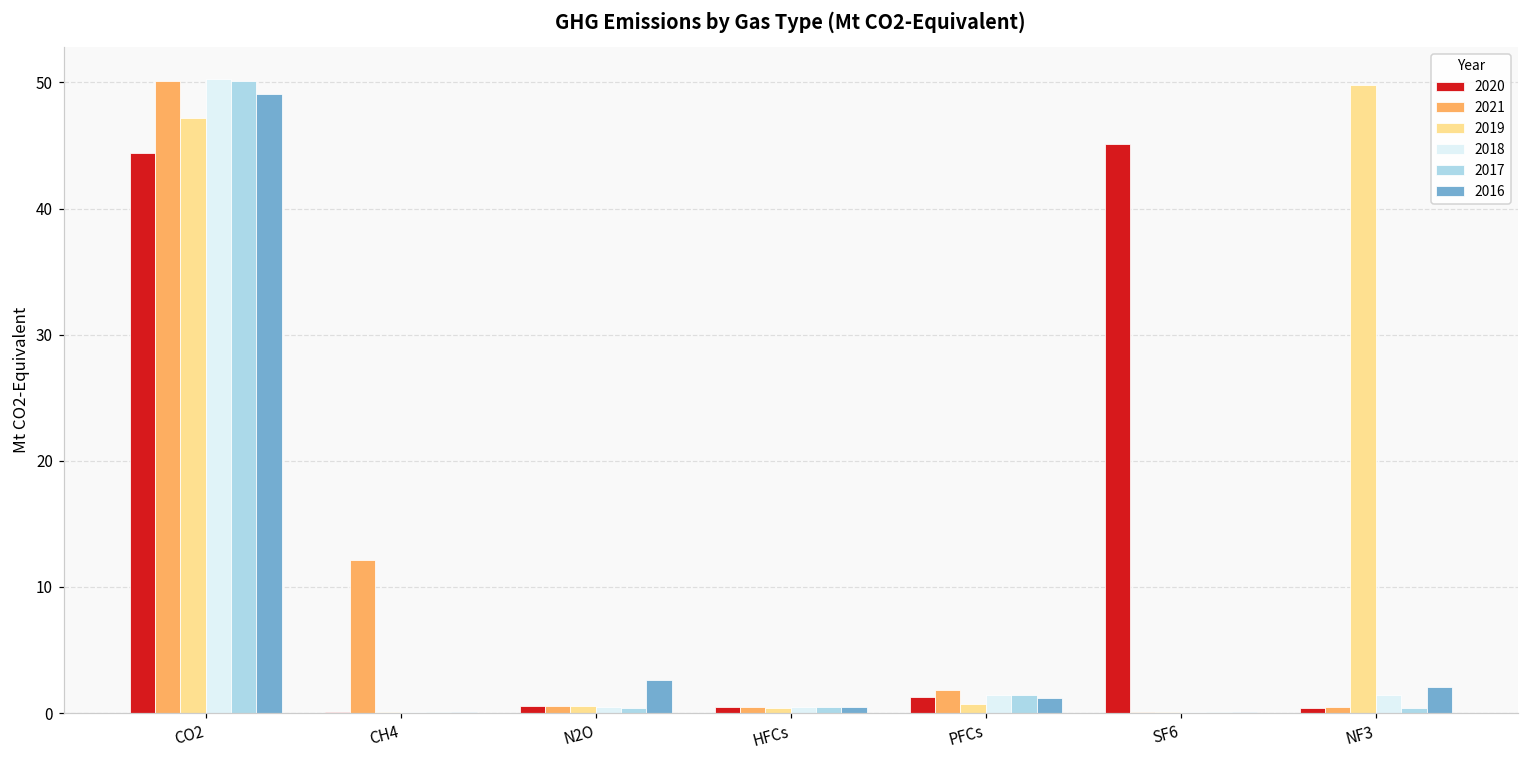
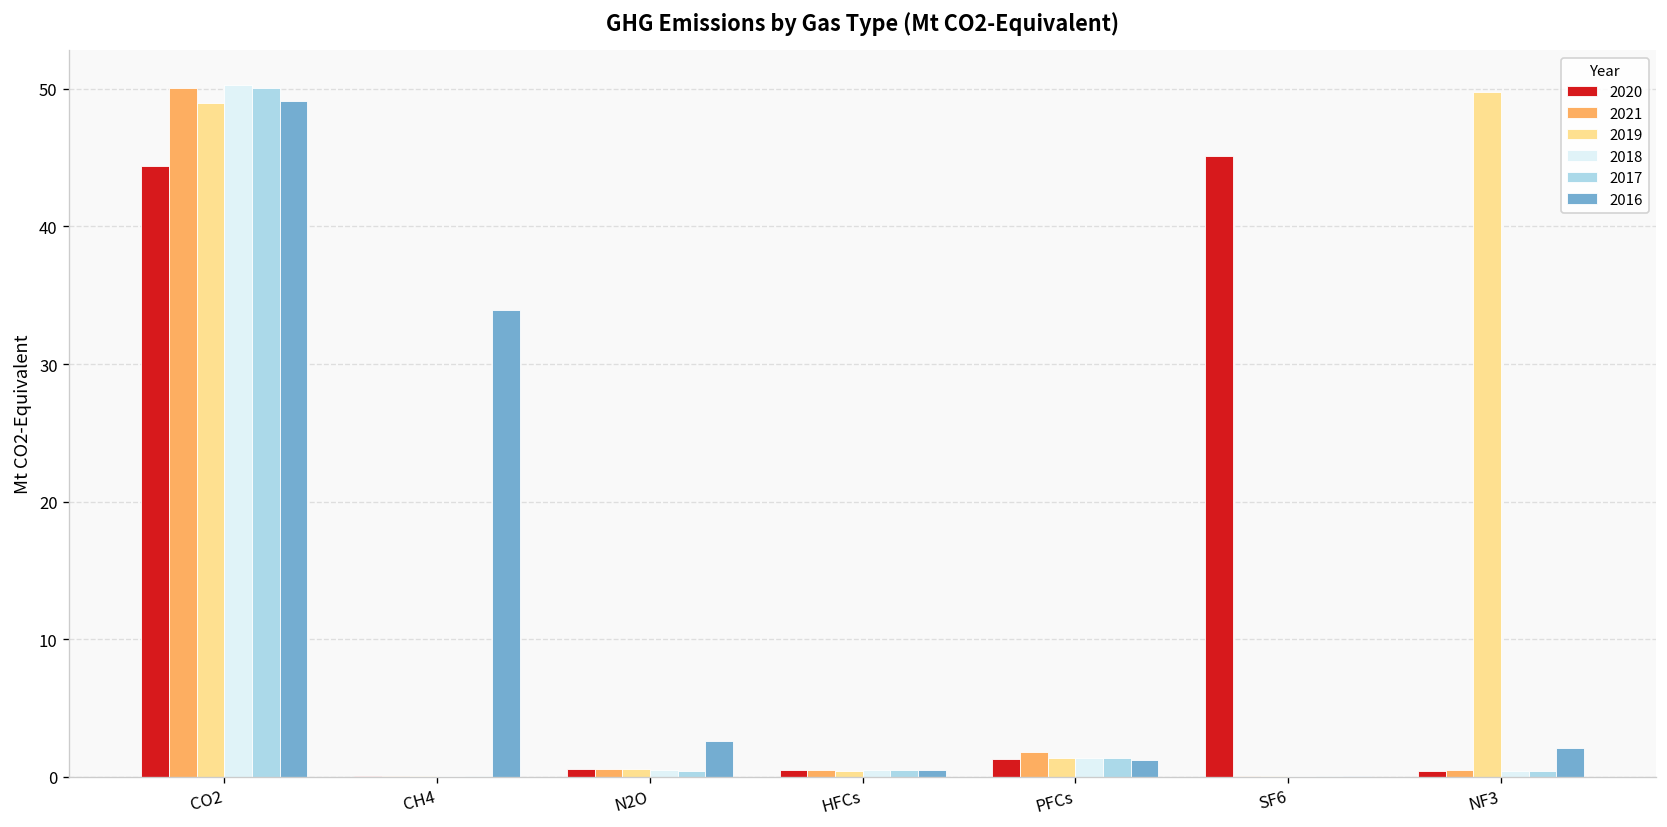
  {
    "2020": {
      "CO2": 44.4,
      "N2O": 0.6,
      "HFCs": 0.5,
      "PFCs": 1.3,
      "SF6": 45.1,
      "NF3": 0.4
    },
    "2021": {
      "CO2": 50.1,
-     "CH4": 12.1,
+     "CH4": 0.1,
      "N2O": 0.6,
      "HFCs": 0.5,
      "PFCs": 1.8,
      "NF3": 0.5
    },
    "2019": {
-     "CO2": 47.2,
+     "CO2": 49.0,
      "N2O": 0.6,
      "HFCs": 0.4,
-     "PFCs": 0.7,
+     "PFCs": 1.4,
      "NF3": 49.8
    },
    "2018": {
      "CO2": 50.3,
      "N2O": 0.5,
      "HFCs": 0.5,
      "PFCs": 1.4,
-     "NF3": 1.4
+     "NF3": 0.4
    },
    "2017": {
      "CO2": 50.1,
      "N2O": 0.4,
      "HFCs": 0.5,
      "PFCs": 1.4,
      "NF3": 0.4
    },
    "2016": {
      "CO2": 49.1,
-     "CH4": 0.1,
+     "CH4": 33.9,
      "N2O": 2.6,
      "HFCs": 0.5,
      "PFCs": 1.2,
      "NF3": 2.1
    }
  }
